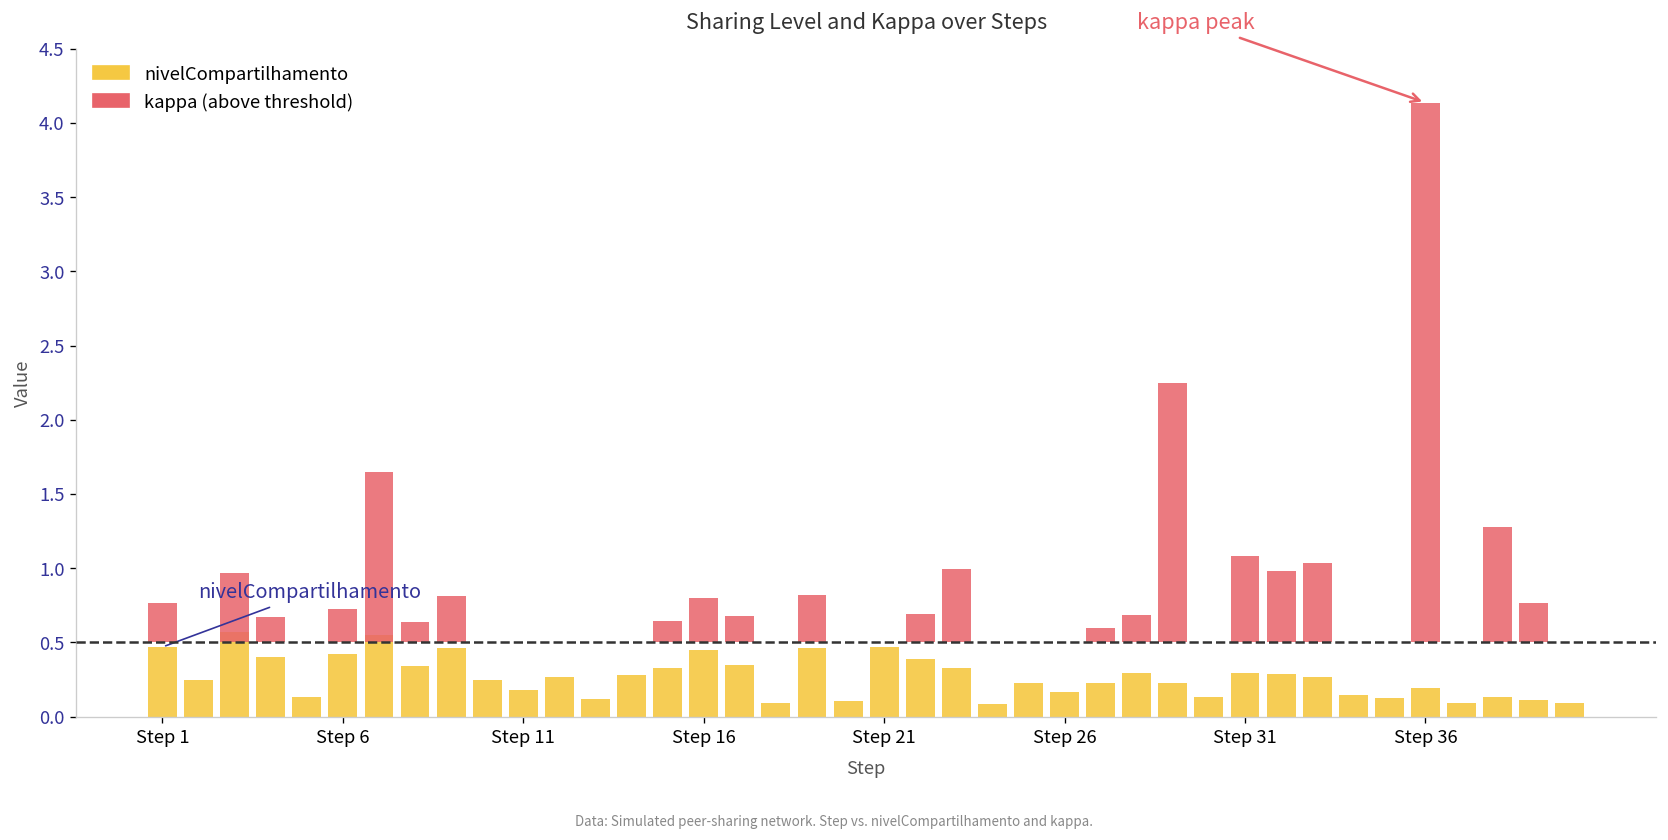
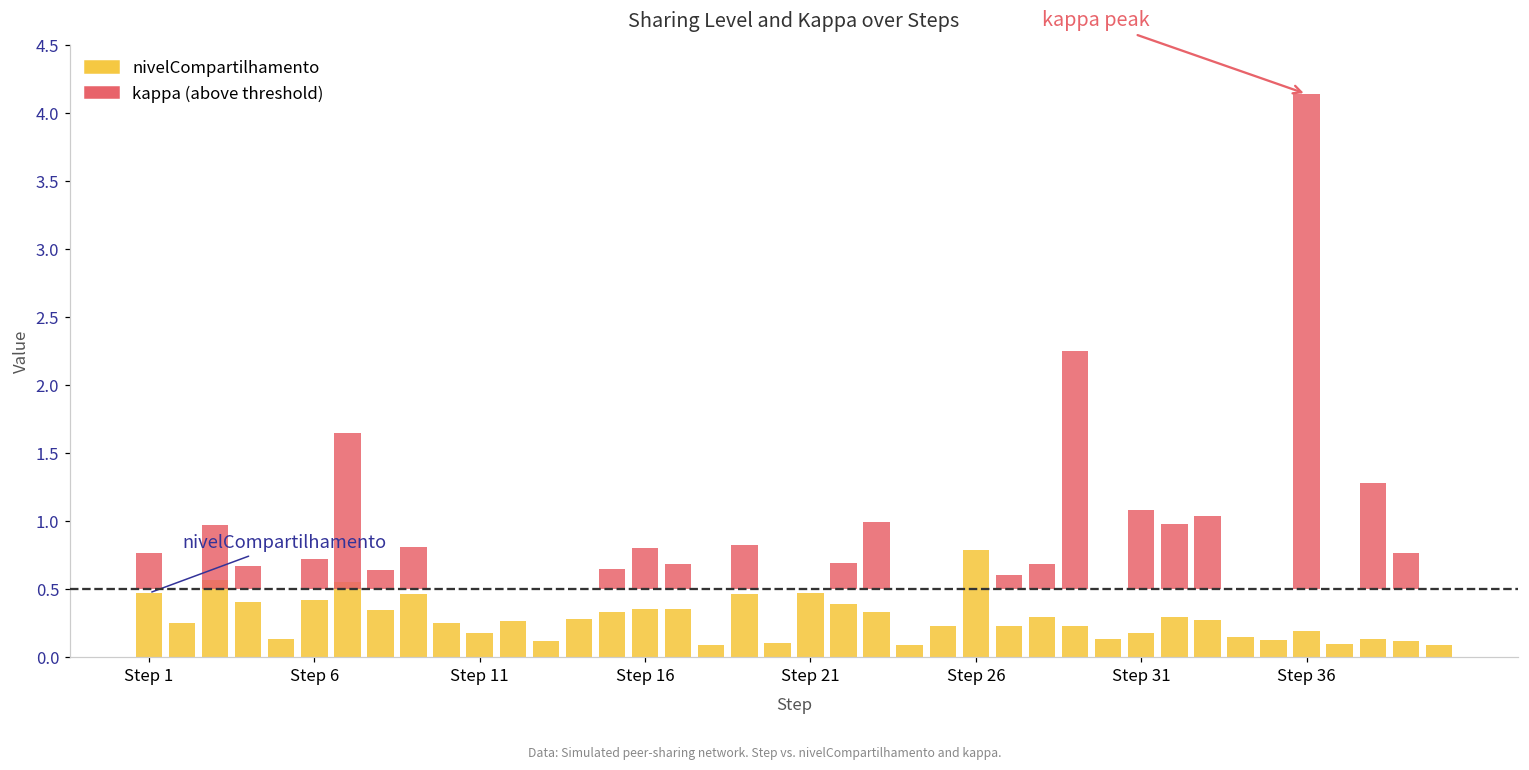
  {
    "nivelCompartilhamento": {
      "Step 1": 0.47,
      "Step 6": 0.42,
      "Step 11": 0.18,
-     "Step 16": 0.45,
+     "Step 16": 0.35,
      "Step 21": 0.47,
-     "Step 26": 0.16,
-     "Step 31": 0.29,
+     "Step 26": 0.79,
+     "Step 31": 0.17,
      "Step 36": 0.19
    },
    "kappa (above threshold)": {
      "Step 1": 0.76,
      "Step 6": 0.72,
      "Step 16": 0.80,
      "Step 31": 1.08,
      "Step 36": 4.14
    }
  }
